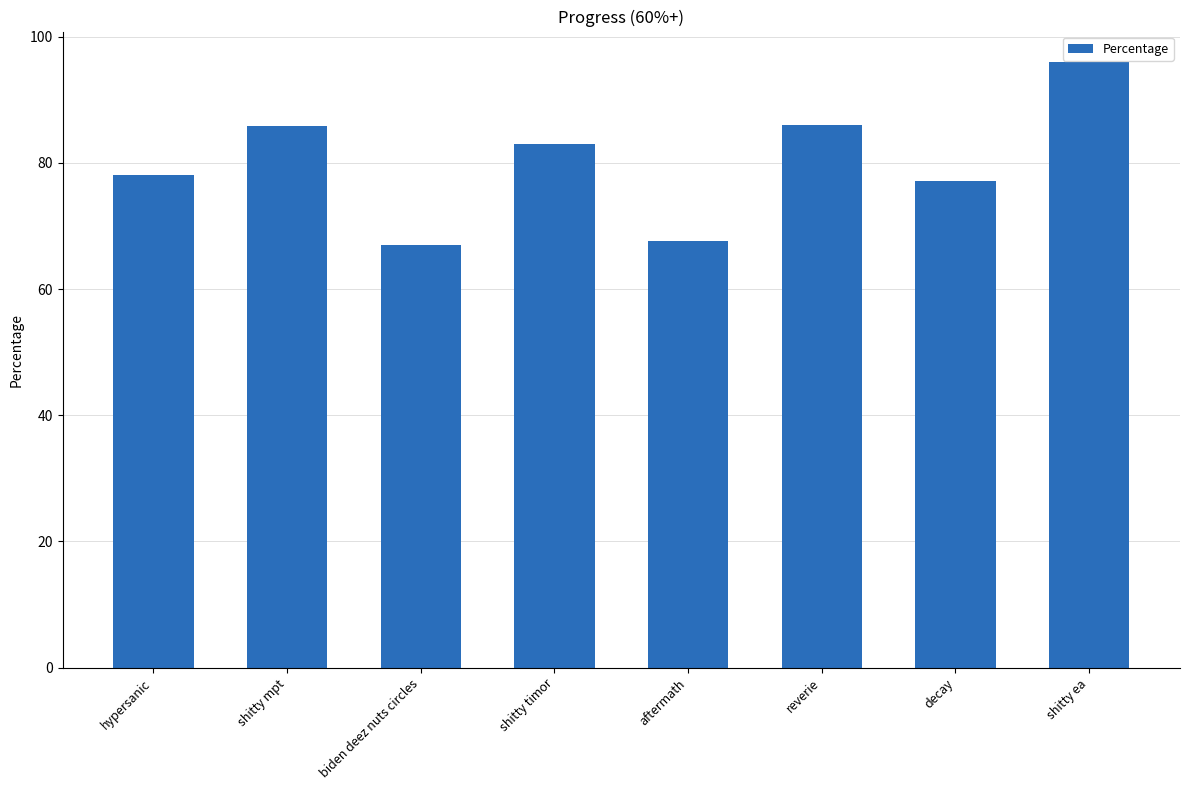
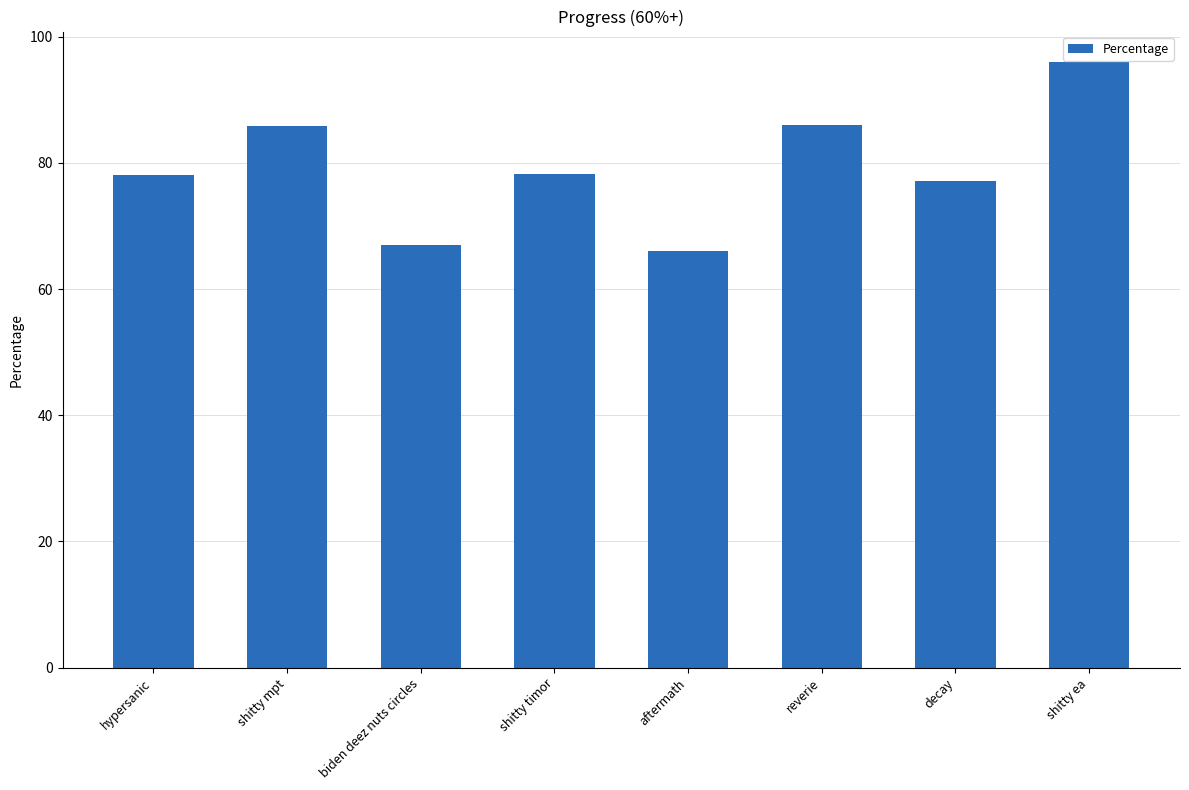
  {
    "hypersanic": 78,
    "shitty mpt": 86,
    "biden deez nuts circles": 67,
-   "shitty timor": 83,
-   "aftermath": 68,
+   "shitty timor": 78,
+   "aftermath": 66,
    "reverie": 86,
    "decay": 77,
    "shitty ea": 96
  }
